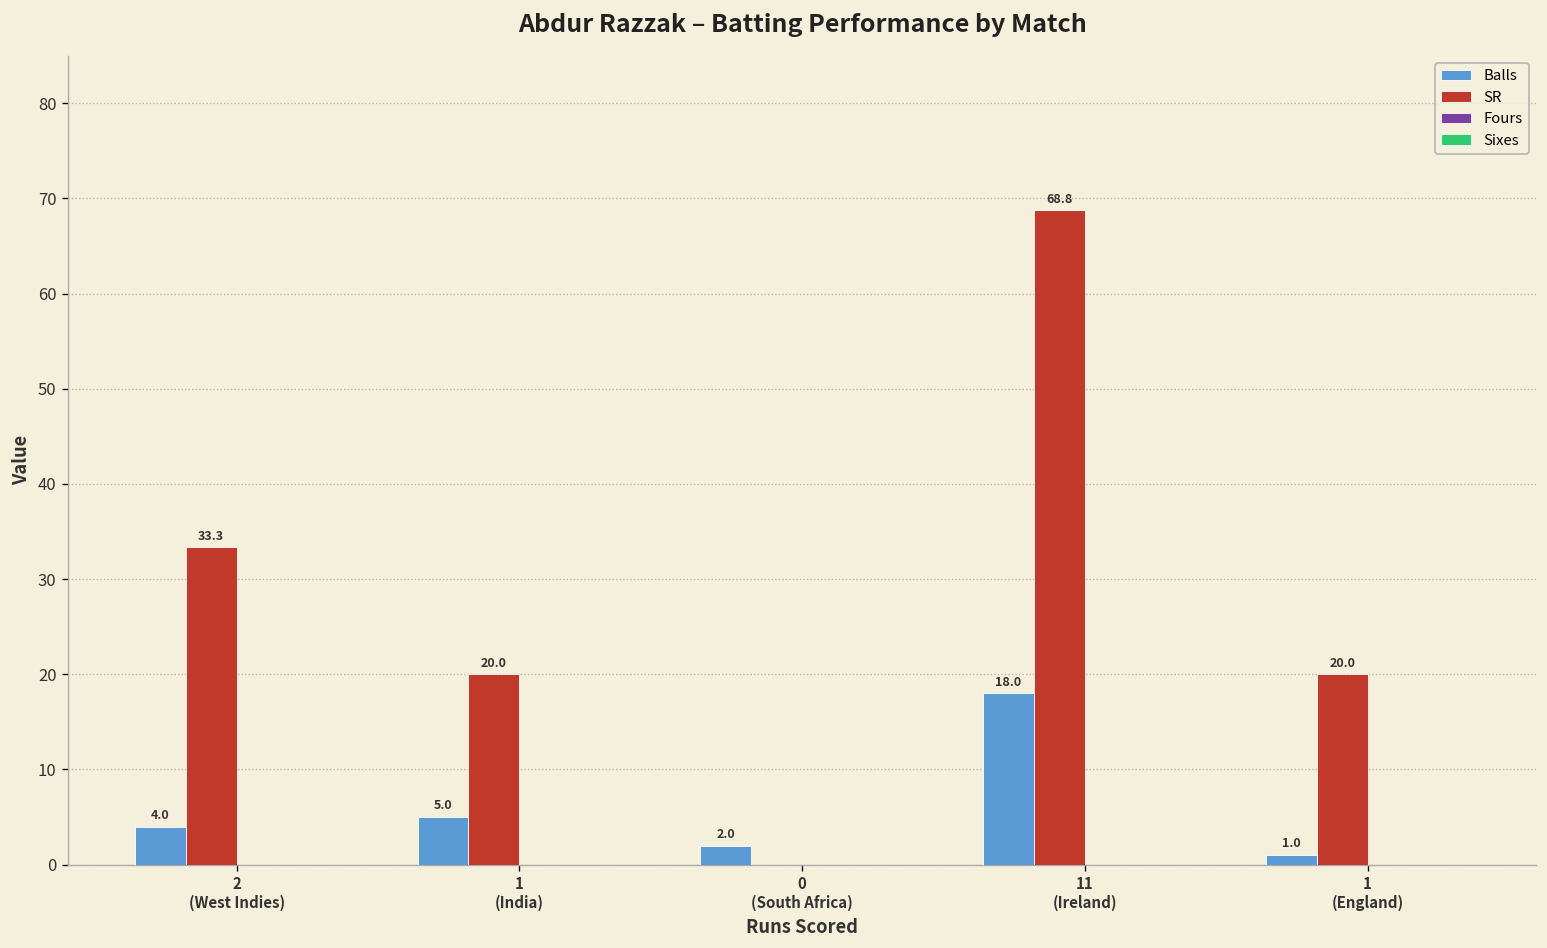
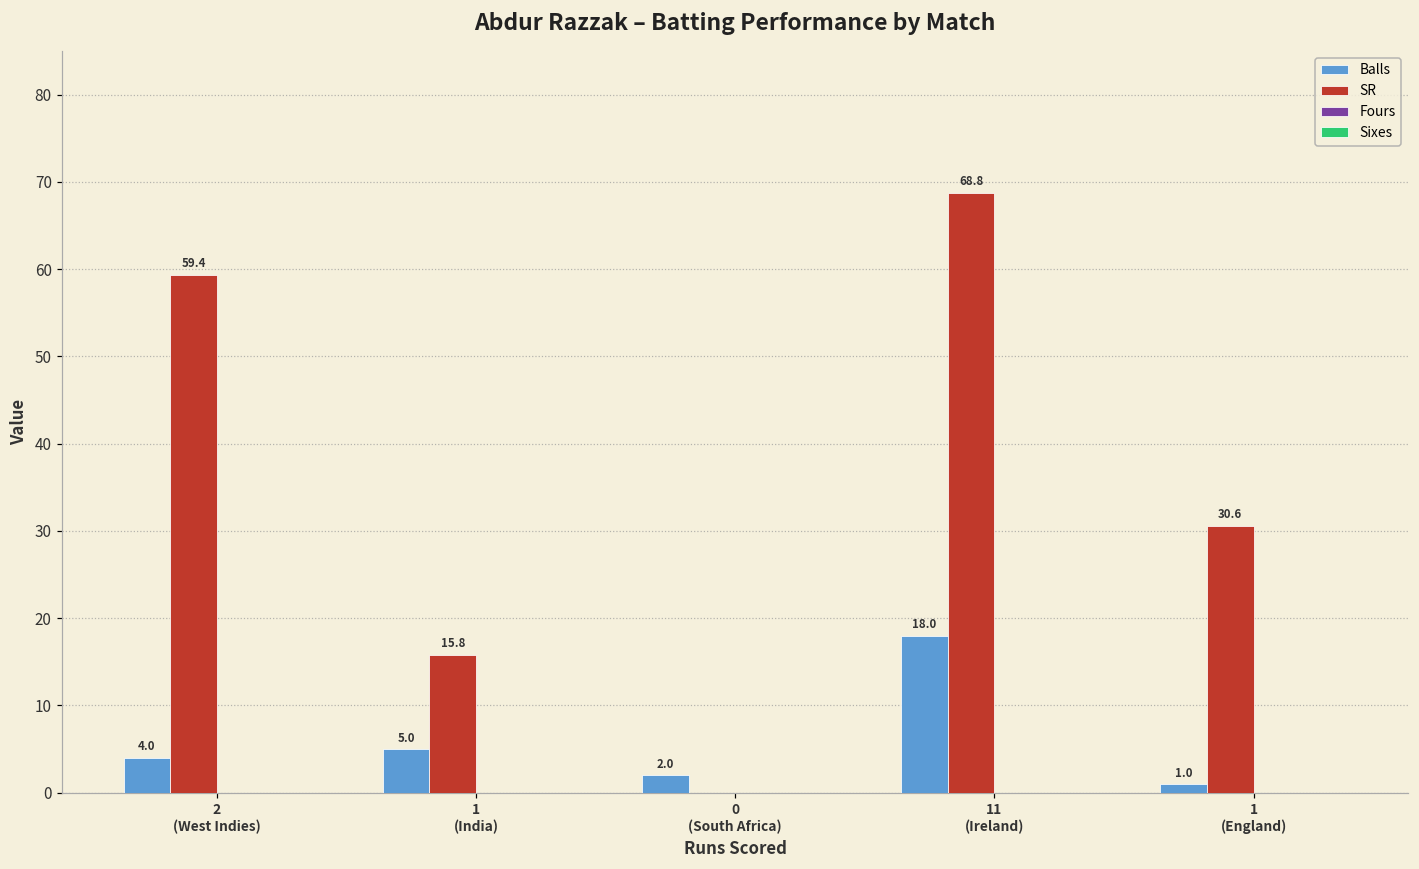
  {
    "Balls": {
      "2 (West Indies)": 4.0,
      "1 (India)": 5.0,
      "0 (South Africa)": 2.0,
      "11 (Ireland)": 18.0,
      "1 (England)": 1.0
    },
    "SR": {
-     "2 (West Indies)": 33.3,
-     "1 (India)": 20.0,
+     "2 (West Indies)": 59.4,
+     "1 (India)": 15.8,
      "11 (Ireland)": 68.8,
-     "1 (England)": 20.0
+     "1 (England)": 30.6
    },
    "Fours": {
      "2 (West Indies)": 0,
      "1 (India)": 0,
      "0 (South Africa)": 0,
      "11 (Ireland)": 0,
      "1 (England)": 0
    },
    "Sixes": {
      "2 (West Indies)": 0,
      "1 (India)": 0,
      "0 (South Africa)": 0,
      "11 (Ireland)": 0,
      "1 (England)": 0
    }
  }
